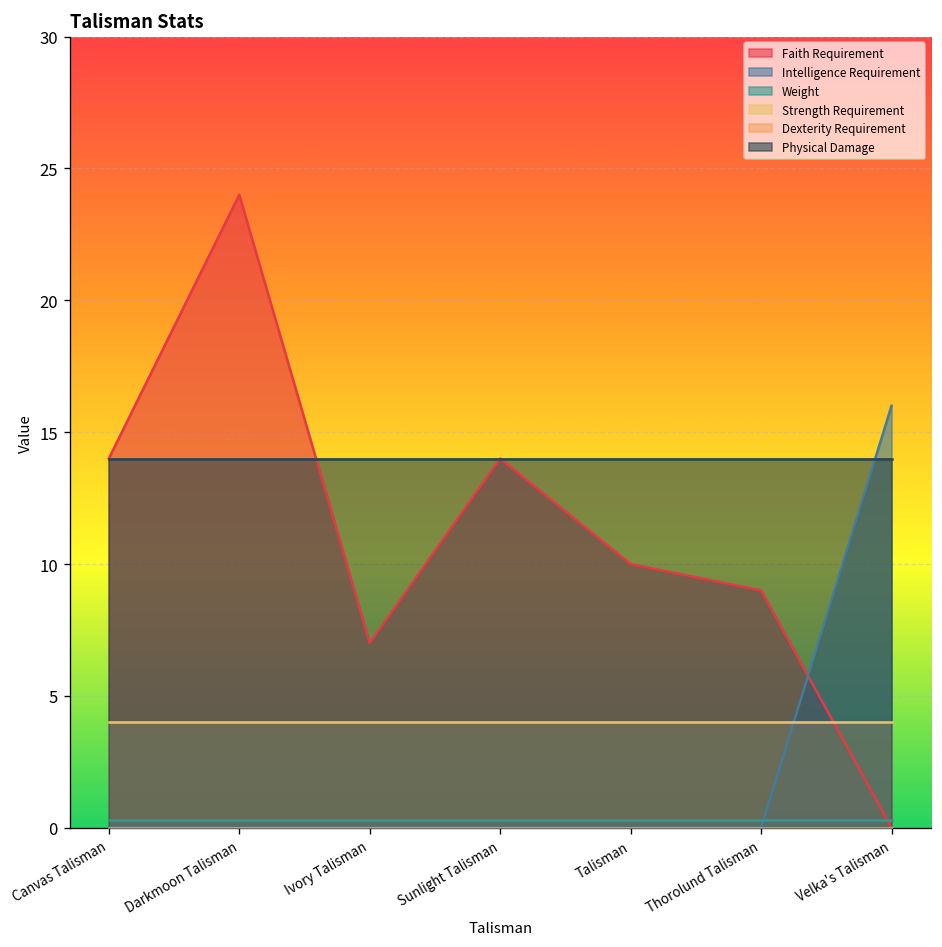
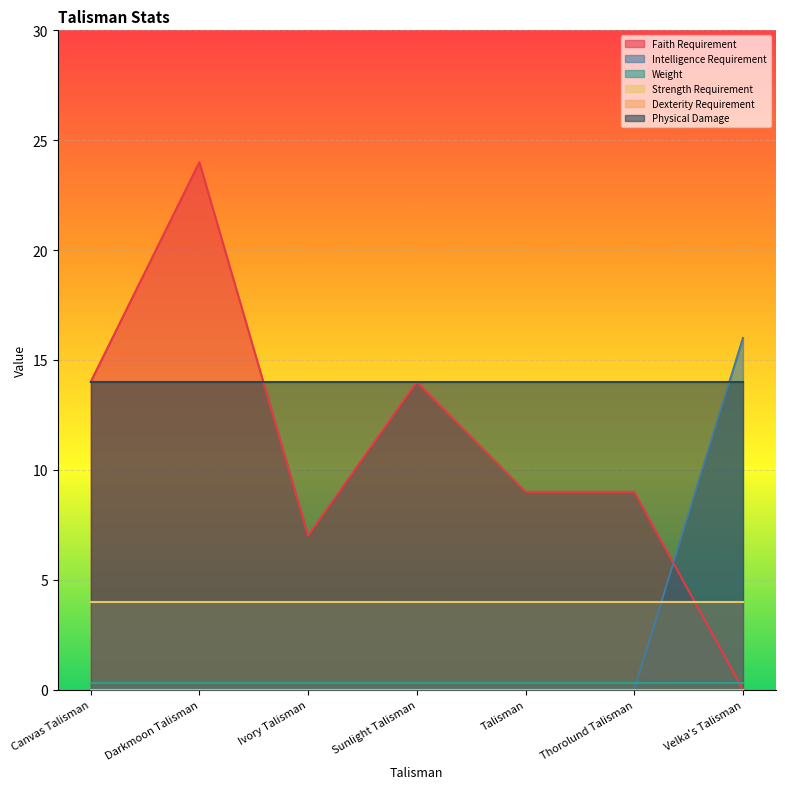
  {
    "Faith Requirement": {
      "Darkmoon Talisman": 24,
      "Ivory Talisman": 7,
-     "Talisman": 10,
+     "Talisman": 9,
      "Thorolund Talisman": 9
    },
    "Physical Damage": {
      "Darkmoon Talisman": 14,
      "Ivory Talisman": 14,
      "Talisman": 14,
      "Thorolund Talisman": 14,
      "Velka's Talisman": 14
    }
  }
